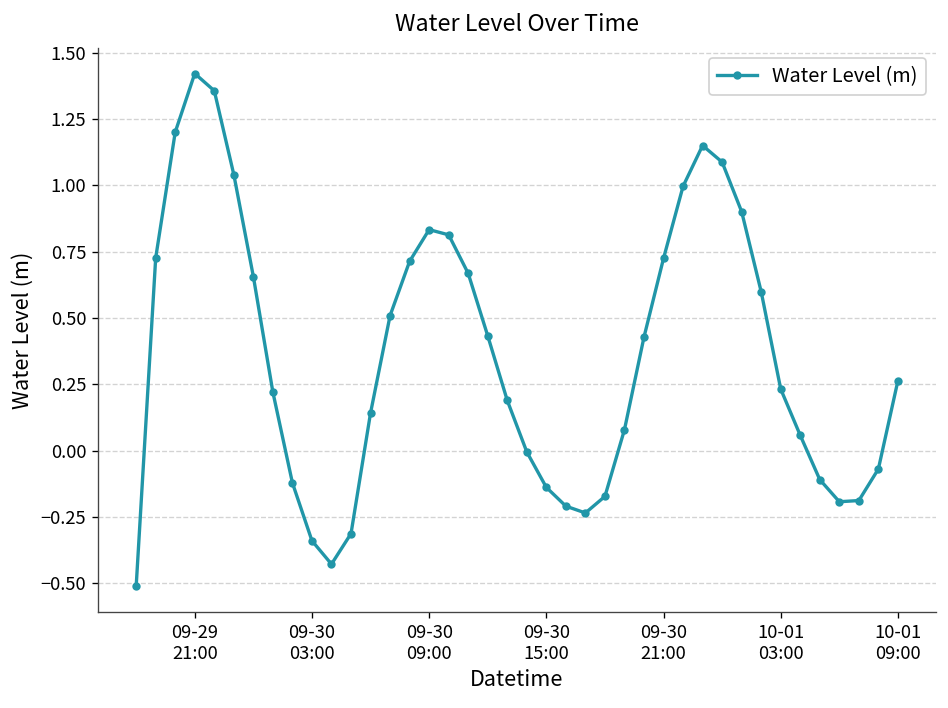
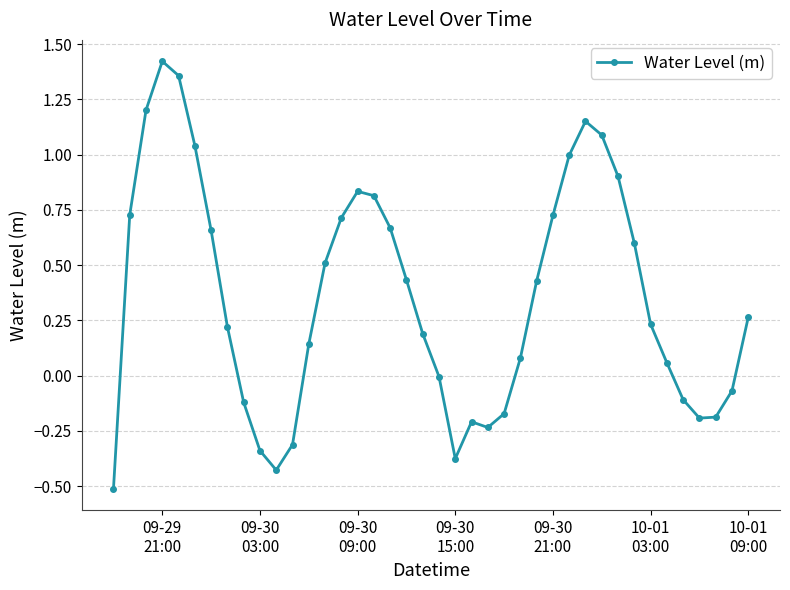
  {
    "09-29 21:00": 1.42,
    "09-30 03:00": -0.34,
    "09-30 09:00": 0.83,
-   "09-30 15:00": -0.14,
+   "09-30 15:00": -0.38,
    "09-30 21:00": 0.72,
    "10-01 03:00": 0.23,
    "10-01 09:00": 0.26
  }
